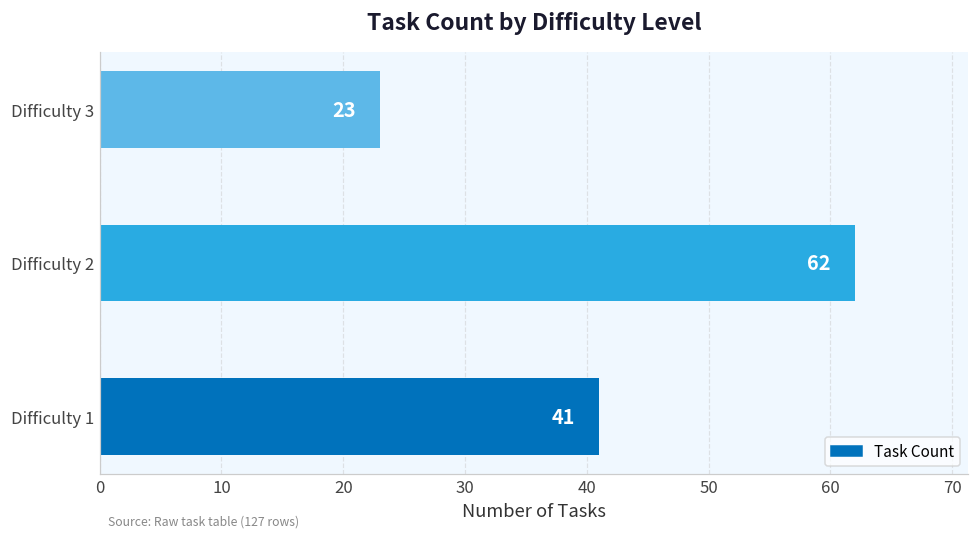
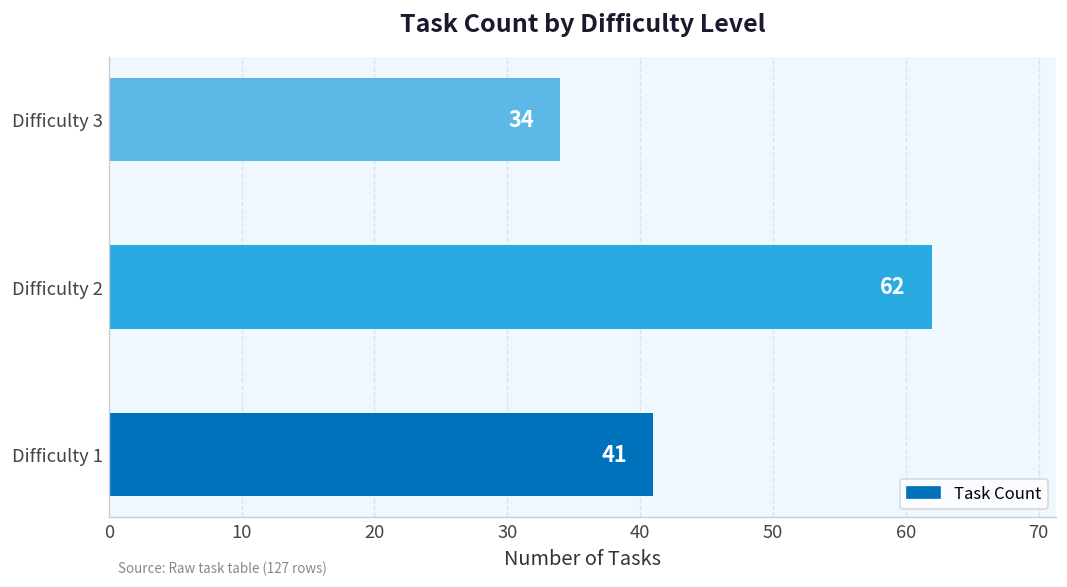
  {
-   "Difficulty 3": 23,
+   "Difficulty 3": 34,
    "Difficulty 2": 62,
    "Difficulty 1": 41
  }
